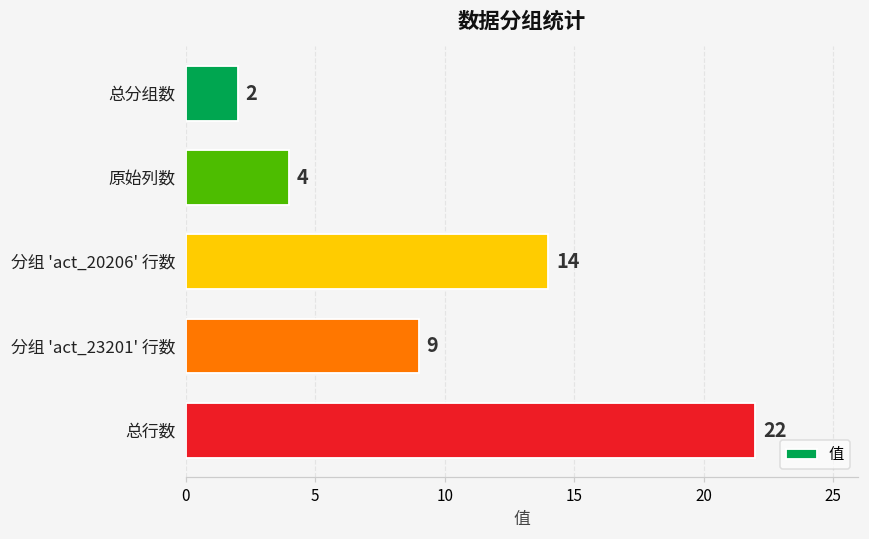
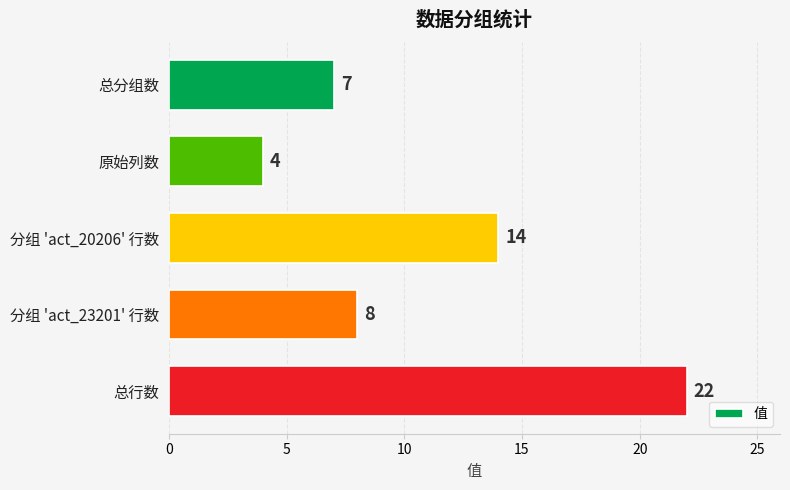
  {
-   "总分组数": 2,
+   "总分组数": 7,
    "原始列数": 4,
    "分组 'act_20206' 行数": 14,
-   "分组 'act_23201' 行数": 9,
+   "分组 'act_23201' 行数": 8,
    "总行数": 22
  }
